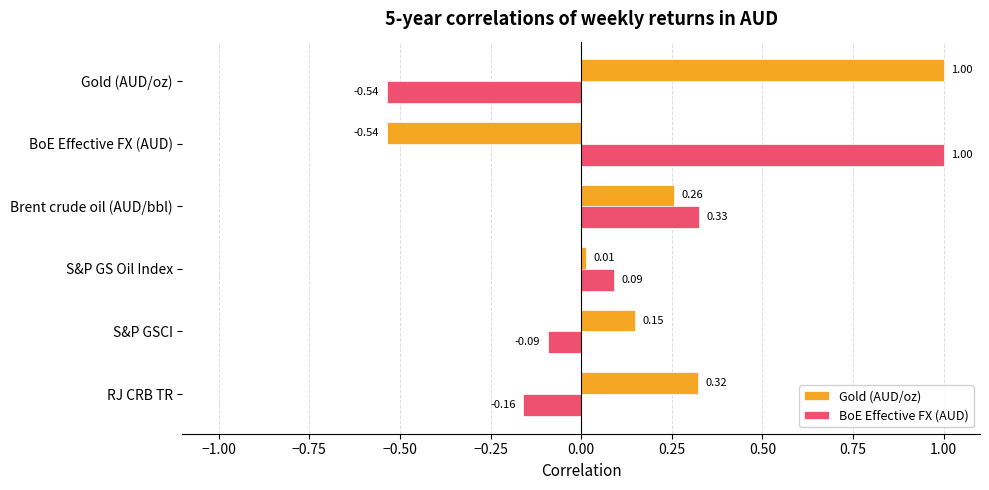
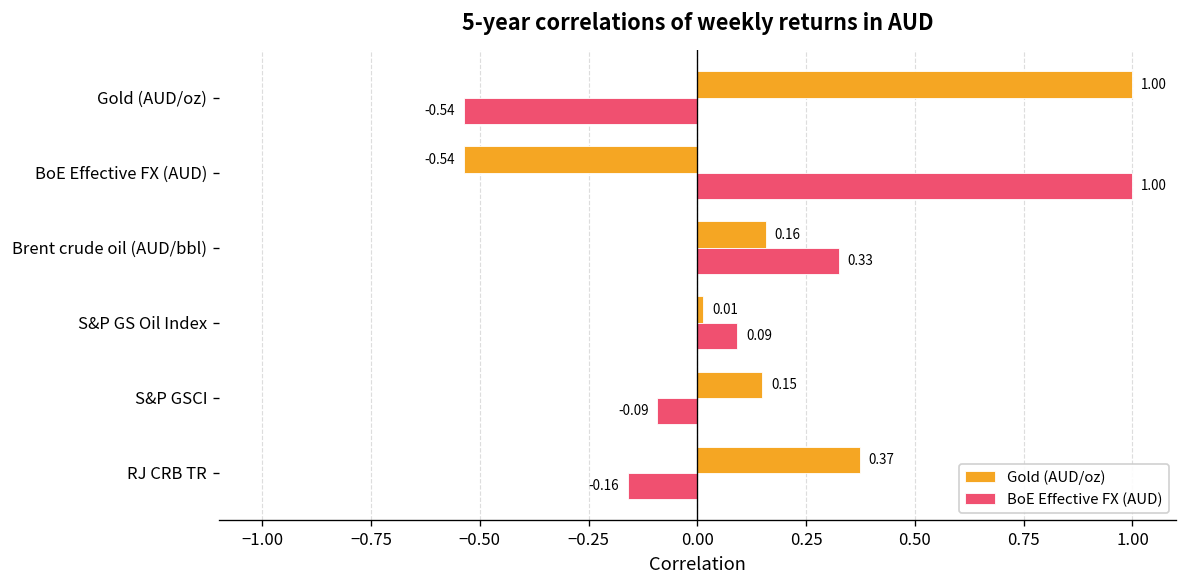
  {
    "Gold (AUD/oz)": {
      "Gold (AUD/oz)": 1.00,
      "BoE Effective FX (AUD)": -0.54,
-     "Brent crude oil (AUD/bbl)": 0.26,
+     "Brent crude oil (AUD/bbl)": 0.16,
      "S&P GS Oil Index": 0.01,
      "S&P GSCI": 0.15,
-     "RJ CRB TR": 0.32
+     "RJ CRB TR": 0.37
    },
    "BoE Effective FX (AUD)": {
      "Gold (AUD/oz)": -0.54,
      "BoE Effective FX (AUD)": 1.00,
      "Brent crude oil (AUD/bbl)": 0.33,
      "S&P GS Oil Index": 0.09,
      "S&P GSCI": -0.09,
      "RJ CRB TR": -0.16
    }
  }
